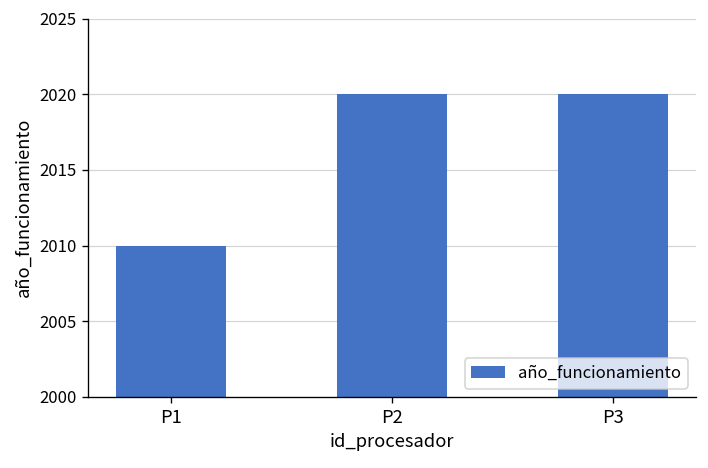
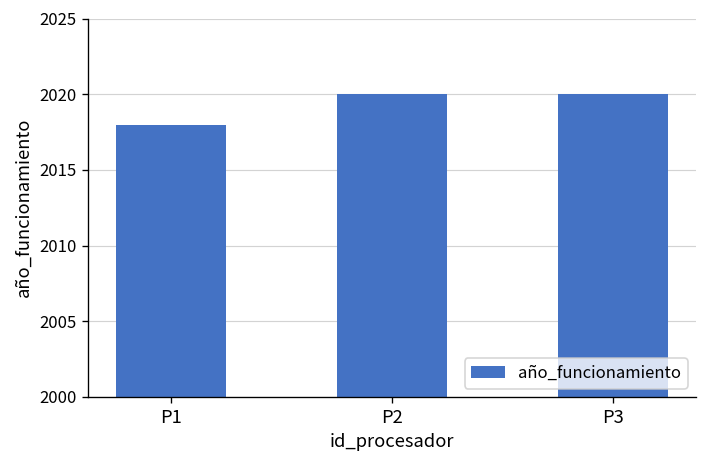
  {
-   "P1": 2010,
+   "P1": 2018,
    "P2": 2020,
    "P3": 2020
  }
